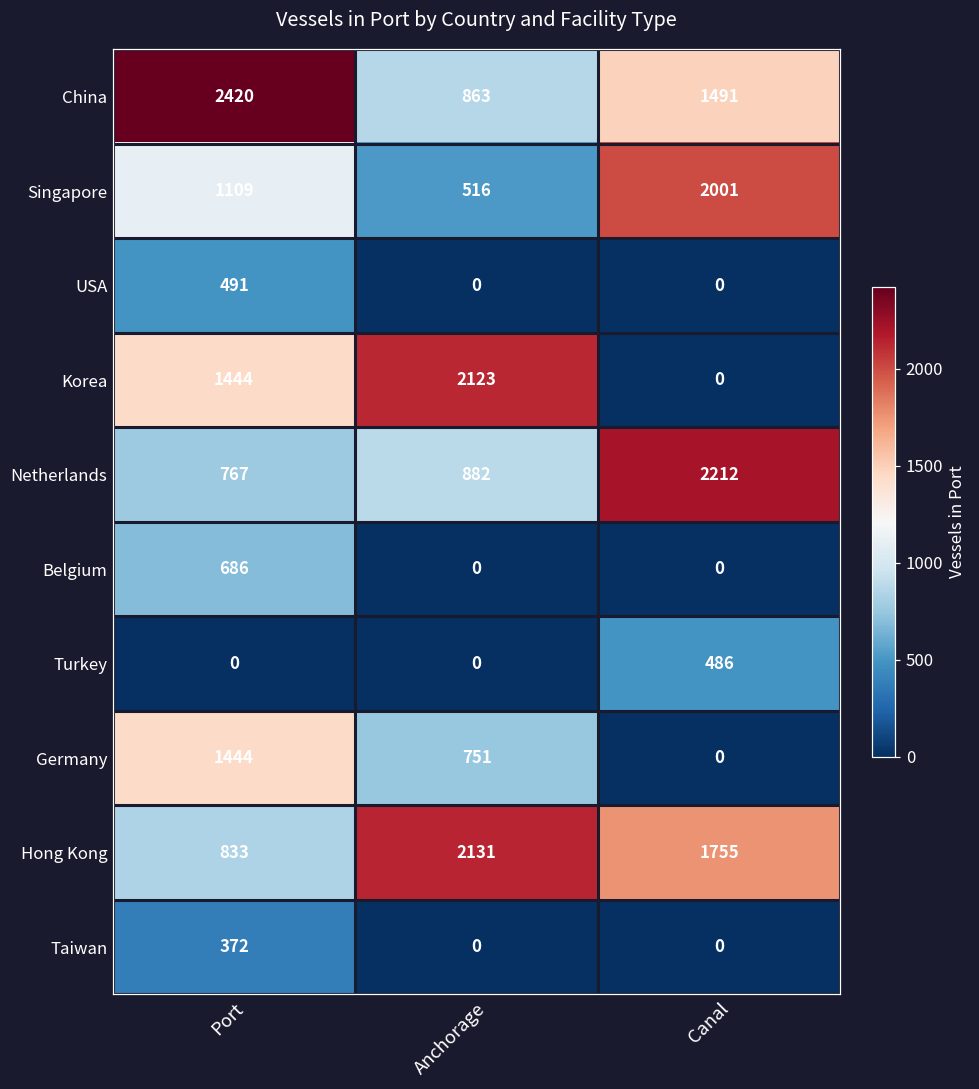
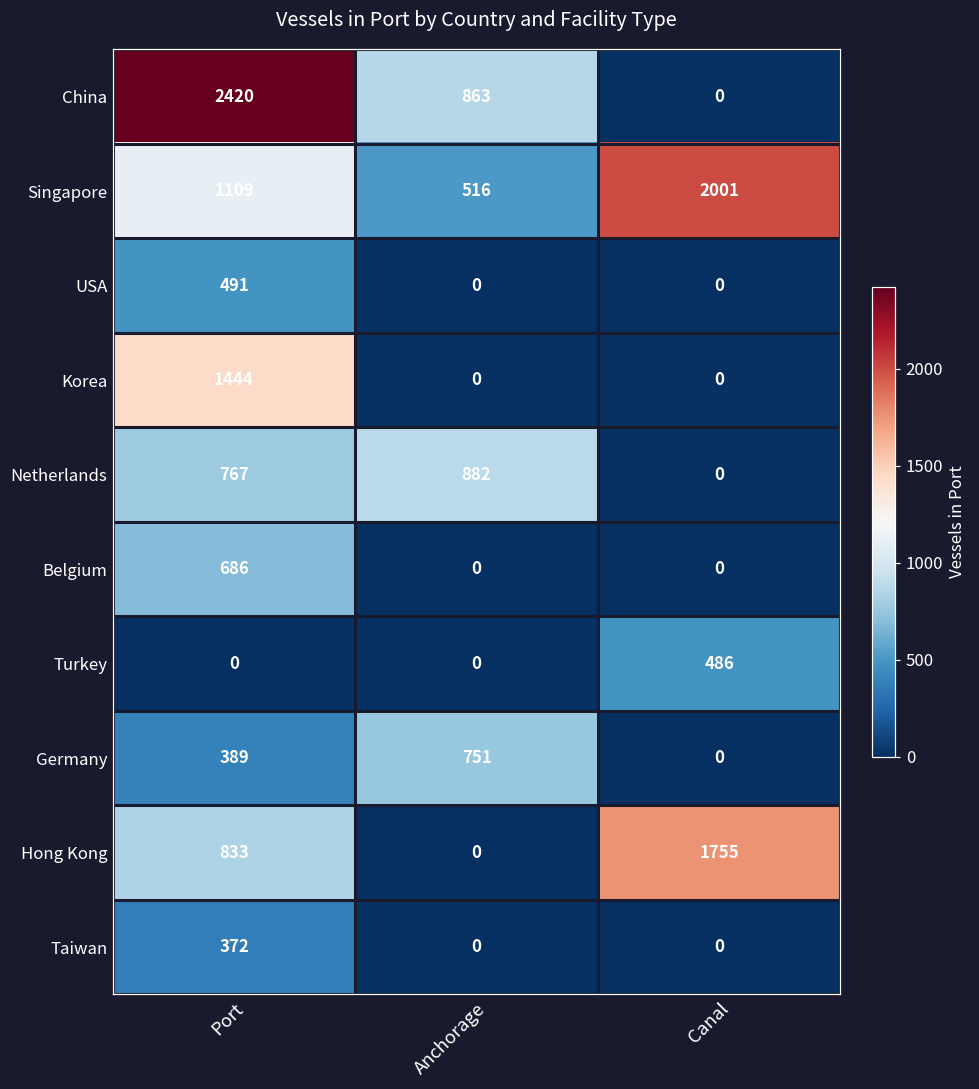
  {
    "China": {
      "Port": 2420,
      "Anchorage": 863,
-     "Canal": 1491
+     "Canal": 0
    },
    "Singapore": {
      "Anchorage": 516,
      "Canal": 2001
    },
    "USA": {
      "Port": 491,
      "Anchorage": 0,
      "Canal": 0
    },
    "Korea": {
      "Port": 1444,
-     "Anchorage": 2123,
+     "Anchorage": 0,
      "Canal": 0
    },
    "Netherlands": {
      "Port": 767,
      "Anchorage": 882,
-     "Canal": 2212
+     "Canal": 0
    },
    "Belgium": {
      "Port": 686,
      "Anchorage": 0,
      "Canal": 0
    },
    "Turkey": {
      "Port": 0,
      "Anchorage": 0,
      "Canal": 486
    },
    "Germany": {
-     "Port": 1444,
+     "Port": 389,
      "Anchorage": 751,
      "Canal": 0
    },
    "Hong Kong": {
      "Port": 833,
-     "Anchorage": 2131,
+     "Anchorage": 0,
      "Canal": 1755
    },
    "Taiwan": {
      "Port": 372,
      "Anchorage": 0,
      "Canal": 0
    }
  }
